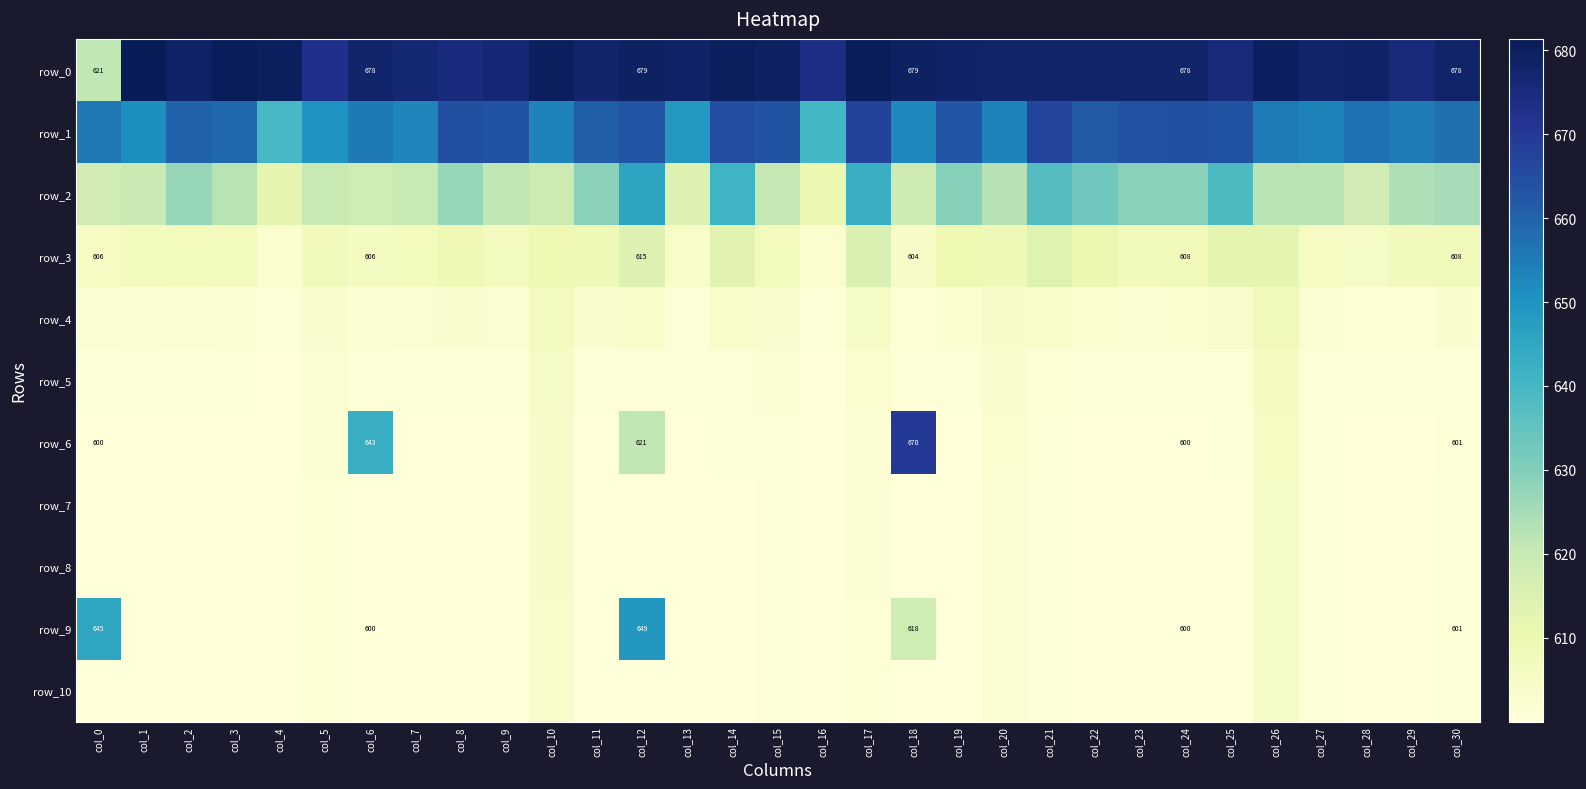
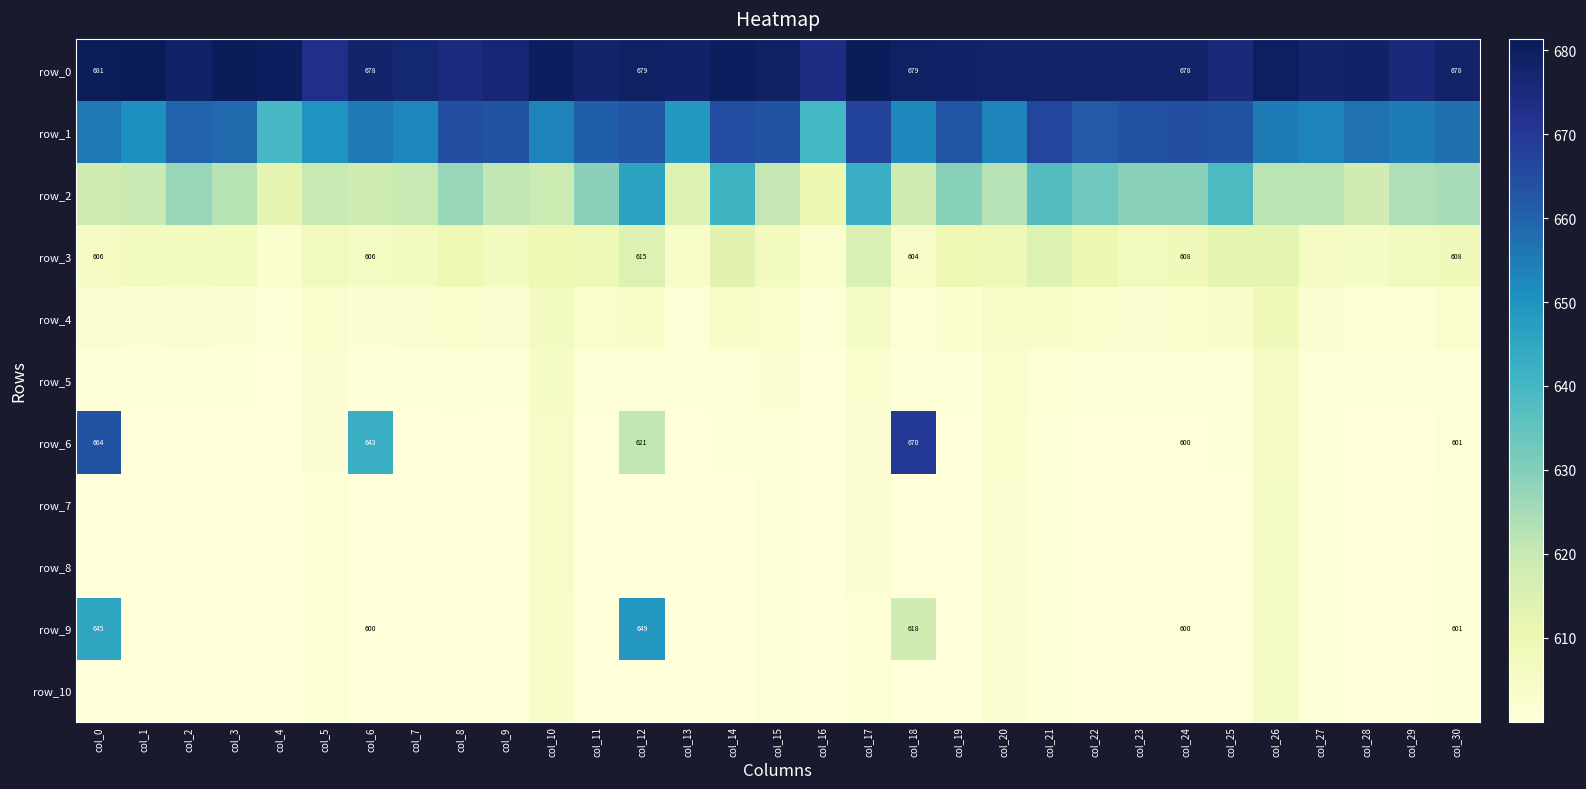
  {
    "row_0": {
-     "col_0": 621,
+     "col_0": 681,
      "col_6": 678,
      "col_12": 679,
      "col_18": 679,
      "col_24": 678,
      "col_30": 678
    },
    "row_3": {
      "col_0": 606,
      "col_6": 606,
      "col_12": 615,
      "col_18": 604,
      "col_24": 608,
      "col_30": 608
    },
    "row_6": {
-     "col_0": 600,
+     "col_0": 664,
      "col_6": 643,
      "col_12": 621,
      "col_18": 670,
      "col_24": 600,
      "col_30": 601
    },
    "row_9": {
      "col_0": 645,
      "col_6": 600,
      "col_12": 649,
      "col_18": 618,
      "col_24": 600,
      "col_30": 601
    }
  }
